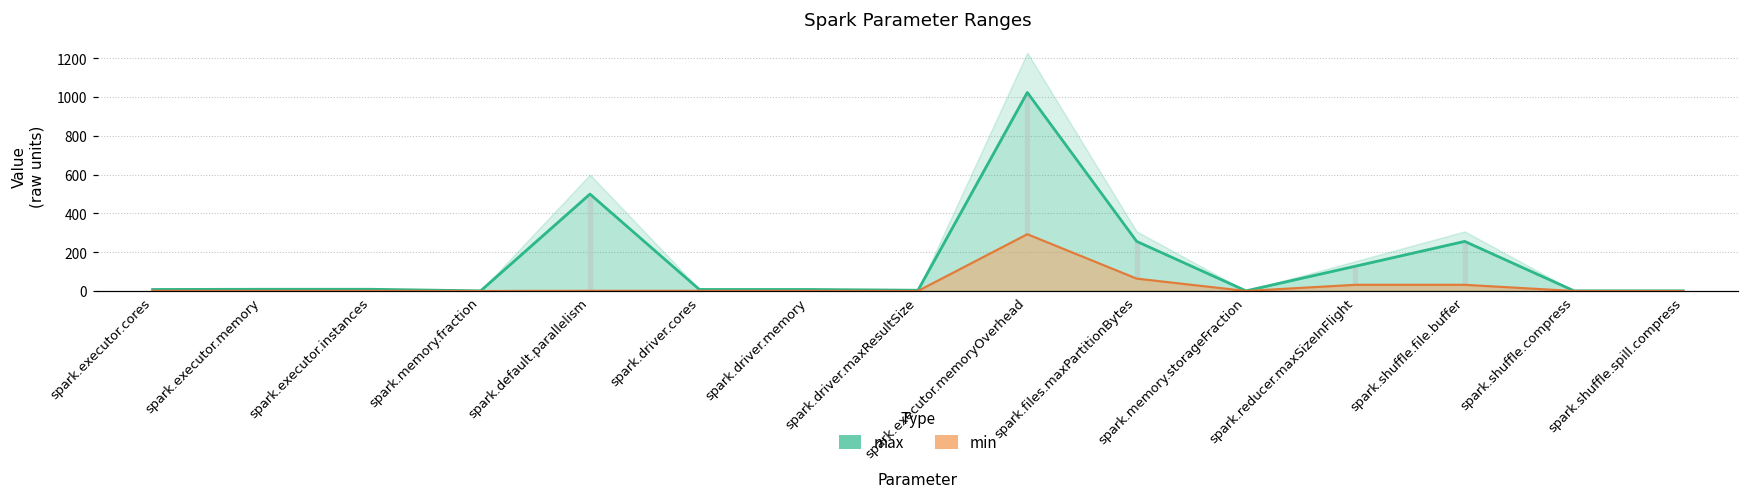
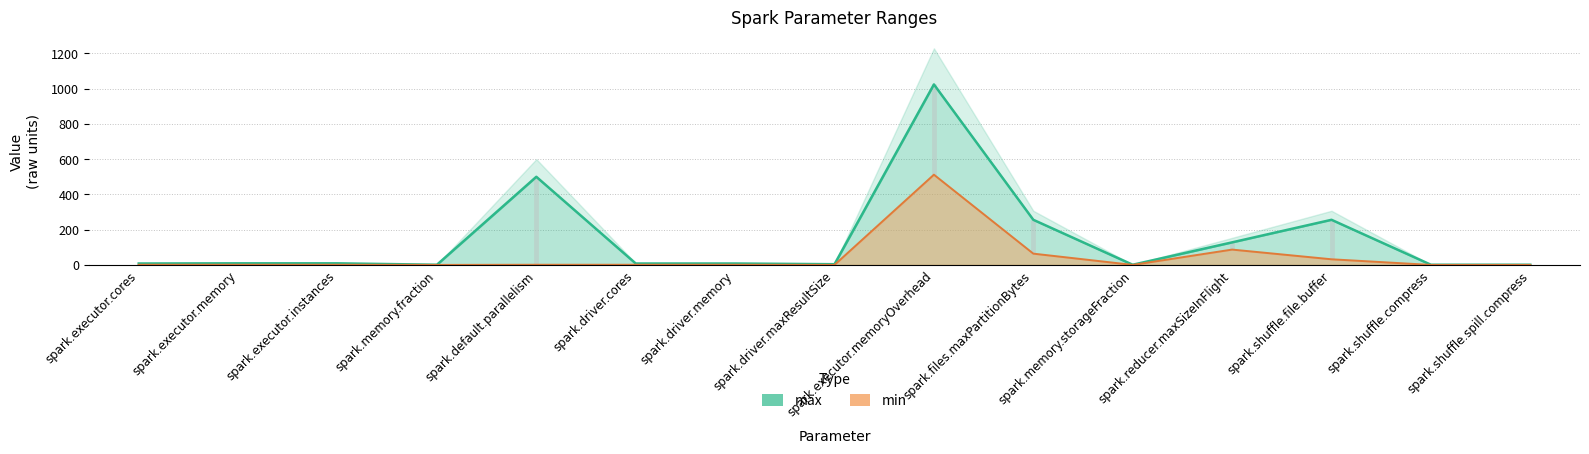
  {
    "min": {
      "spark.default.parallelism": 0,
-     "spark.executor.memoryOverhead": 290,
+     "spark.executor.memoryOverhead": 510,
      "spark.files.maxPartitionBytes": 60,
-     "spark.reducer.maxSizeInFlight": 30,
+     "spark.reducer.maxSizeInFlight": 90,
      "spark.shuffle.file.buffer": 30
    }
  }
